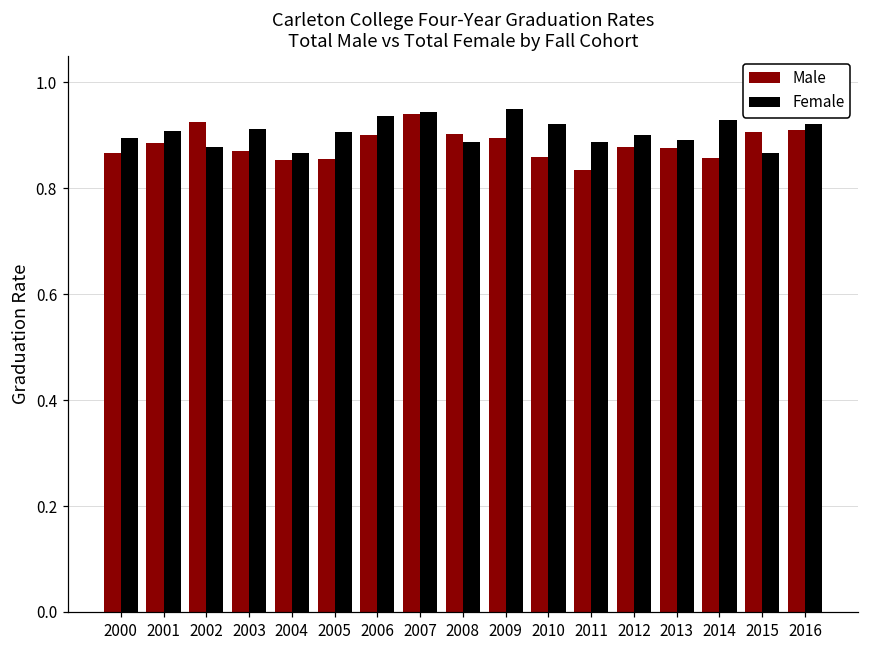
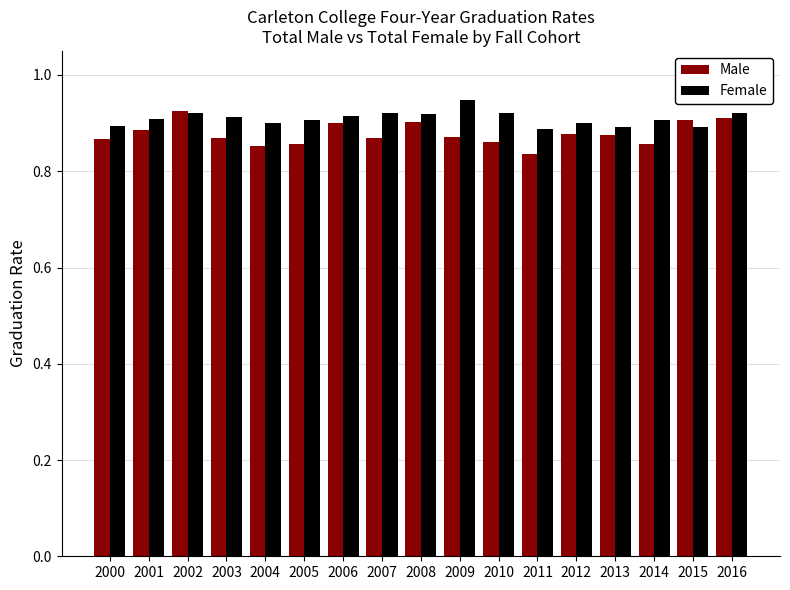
  {
    "Male": {
      "2000": 0.87,
      "2001": 0.89,
      "2002": 0.93,
      "2003": 0.87,
      "2004": 0.85,
      "2005": 0.86,
      "2006": 0.90,
-     "2007": 0.94,
+     "2007": 0.87,
      "2008": 0.90,
-     "2009": 0.90,
+     "2009": 0.87,
      "2010": 0.86,
      "2011": 0.84,
      "2012": 0.88,
      "2013": 0.88,
      "2014": 0.86,
      "2015": 0.91,
      "2016": 0.91
    },
    "Female": {
      "2000": 0.90,
      "2001": 0.91,
-     "2002": 0.88,
+     "2002": 0.92,
      "2003": 0.91,
-     "2004": 0.87,
+     "2004": 0.90,
      "2005": 0.91,
-     "2006": 0.94,
-     "2007": 0.94,
-     "2008": 0.89,
+     "2006": 0.92,
+     "2007": 0.92,
+     "2008": 0.92,
      "2009": 0.95,
      "2010": 0.92,
      "2011": 0.89,
      "2012": 0.90,
      "2013": 0.89,
-     "2014": 0.93,
-     "2015": 0.87,
+     "2014": 0.91,
+     "2015": 0.89,
      "2016": 0.92
    }
  }
